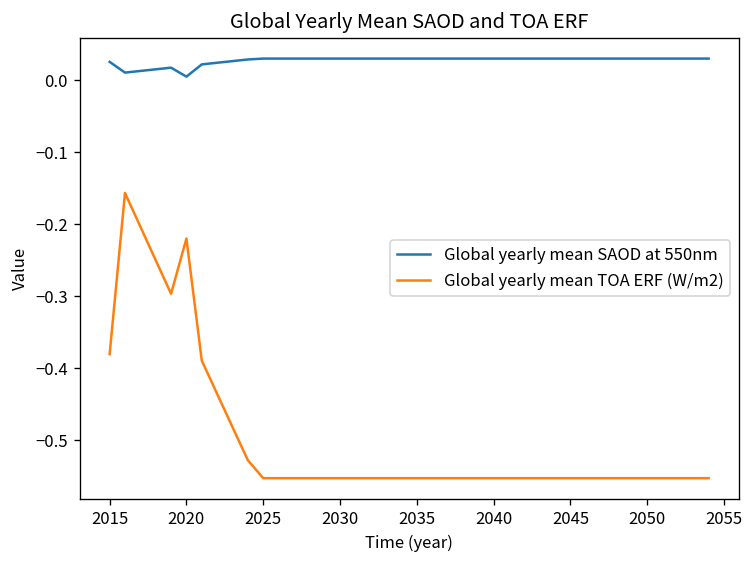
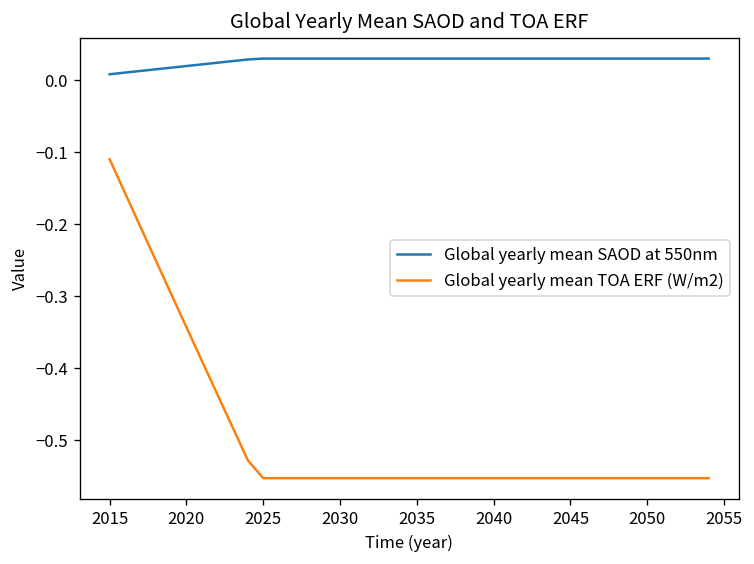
  {
    "Global yearly mean SAOD at 550nm": {
-     "2015": 0.03,
-     "2020": 0.00,
+     "2015": 0.01,
+     "2020": 0.02,
      "2025": 0.03,
      "2030": 0.03,
      "2035": 0.03,
      "2040": 0.03,
      "2045": 0.03,
      "2050": 0.03
    },
    "Global yearly mean TOA ERF (W/m2)": {
-     "2015": -0.38,
-     "2020": -0.22,
+     "2015": -0.11,
+     "2020": -0.34,
      "2025": -0.55,
      "2030": -0.55,
      "2035": -0.55,
      "2040": -0.55,
      "2045": -0.55,
      "2050": -0.55
    }
  }
